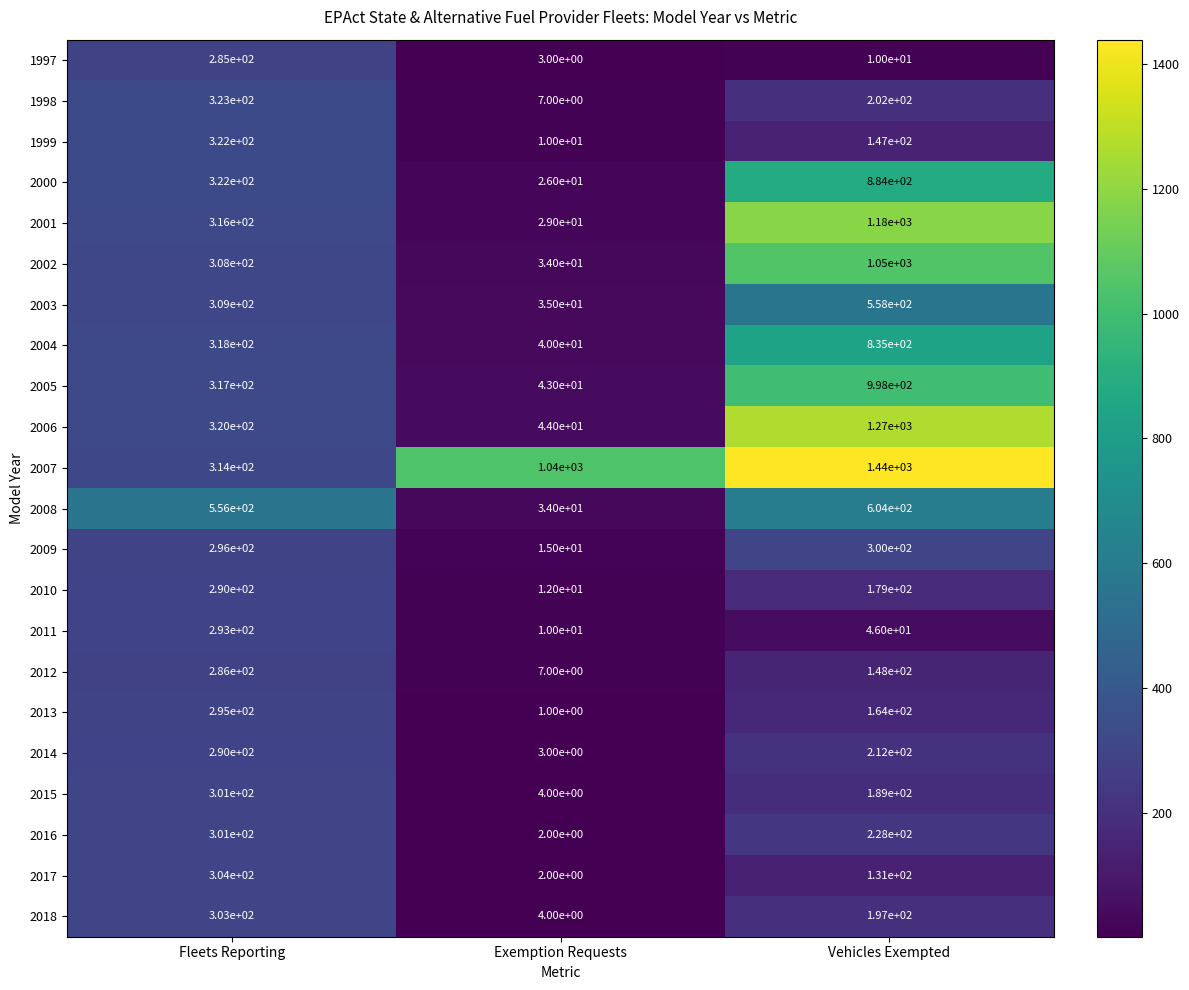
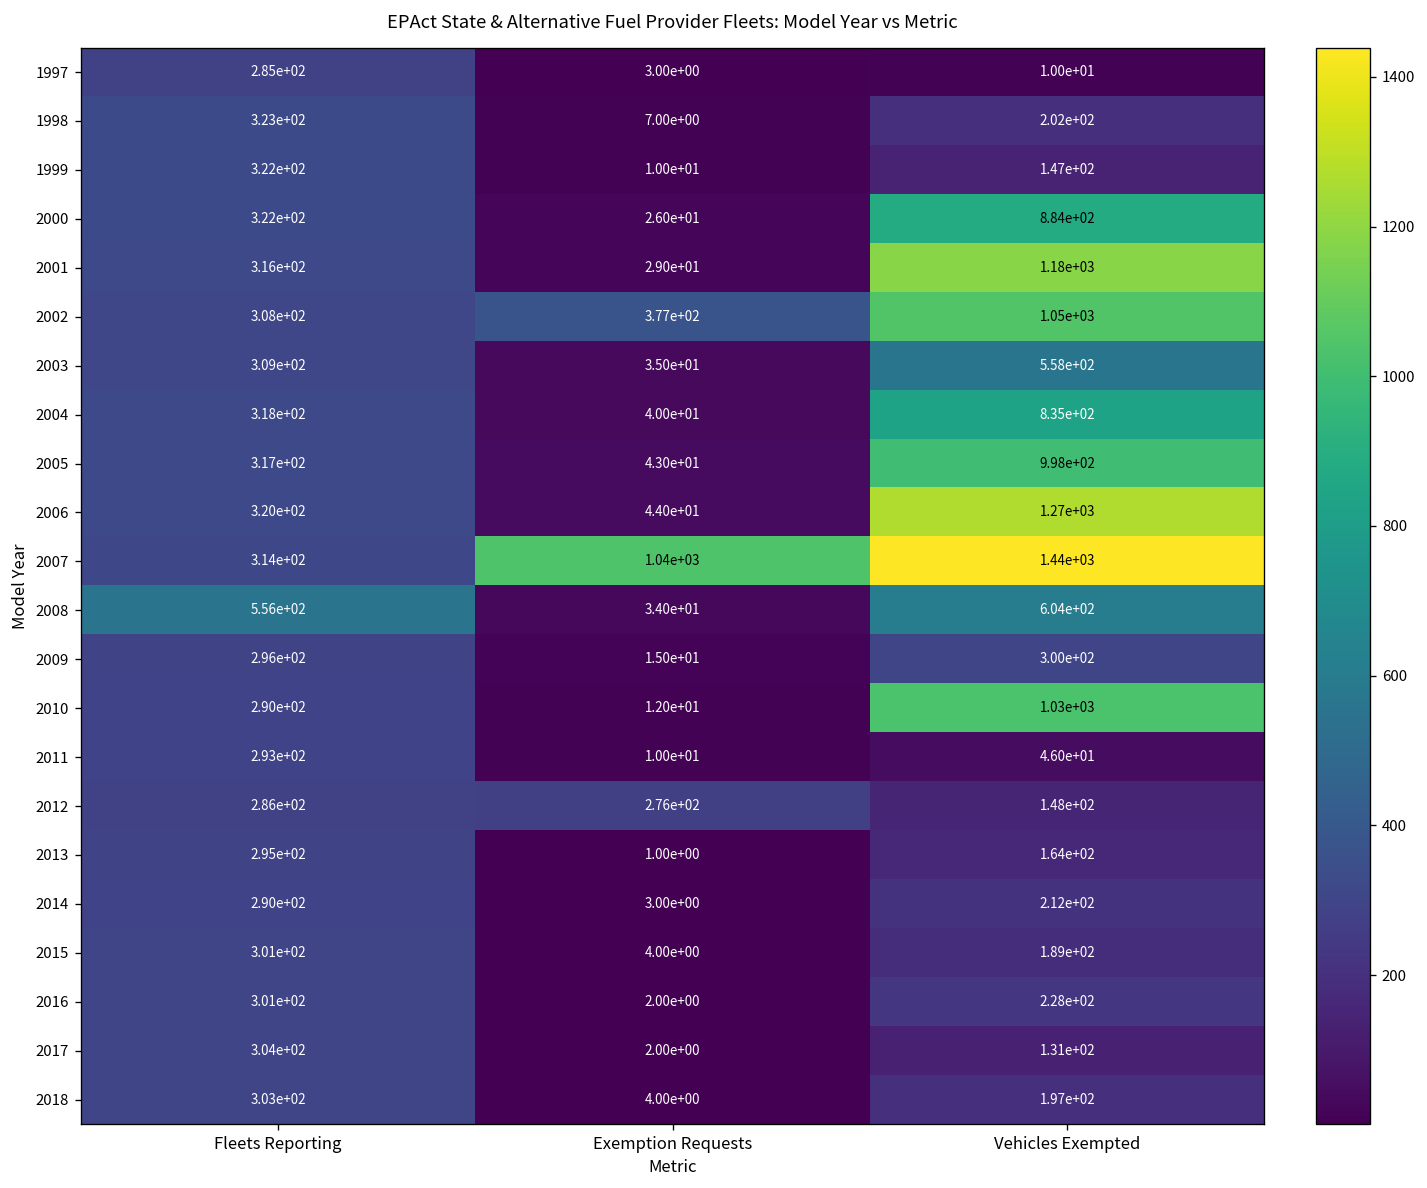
  {
    "1997": {
      "Fleets Reporting": "2.85e+02",
      "Exemption Requests": "3.00e+00",
      "Vehicles Exempted": "1.00e+01"
    },
    "1998": {
      "Fleets Reporting": "3.23e+02",
      "Exemption Requests": "7.00e+00",
      "Vehicles Exempted": "2.02e+02"
    },
    "1999": {
      "Fleets Reporting": "3.22e+02",
      "Exemption Requests": "1.00e+01",
      "Vehicles Exempted": "1.47e+02"
    },
    "2000": {
      "Fleets Reporting": "3.22e+02",
      "Exemption Requests": "2.60e+01",
      "Vehicles Exempted": "8.84e+02"
    },
    "2001": {
      "Fleets Reporting": "3.16e+02",
      "Exemption Requests": "2.90e+01",
      "Vehicles Exempted": "1.18e+03"
    },
    "2002": {
      "Fleets Reporting": "3.08e+02",
-     "Exemption Requests": "3.40e+01",
+     "Exemption Requests": "3.77e+02",
      "Vehicles Exempted": "1.05e+03"
    },
    "2003": {
      "Fleets Reporting": "3.09e+02",
      "Exemption Requests": "3.50e+01",
      "Vehicles Exempted": "5.58e+02"
    },
    "2004": {
      "Fleets Reporting": "3.18e+02",
      "Exemption Requests": "4.00e+01",
      "Vehicles Exempted": "8.35e+02"
    },
    "2005": {
      "Fleets Reporting": "3.17e+02",
      "Exemption Requests": "4.30e+01",
      "Vehicles Exempted": "9.98e+02"
    },
    "2006": {
      "Fleets Reporting": "3.20e+02",
      "Exemption Requests": "4.40e+01",
      "Vehicles Exempted": "1.27e+03"
    },
    "2007": {
      "Fleets Reporting": "3.14e+02",
      "Exemption Requests": "1.04e+03",
      "Vehicles Exempted": "1.44e+03"
    },
    "2008": {
      "Fleets Reporting": "5.56e+02",
      "Exemption Requests": "3.40e+01",
      "Vehicles Exempted": "6.04e+02"
    },
    "2009": {
      "Fleets Reporting": "2.96e+02",
      "Exemption Requests": "1.50e+01",
      "Vehicles Exempted": "3.00e+02"
    },
    "2010": {
      "Fleets Reporting": "2.90e+02",
      "Exemption Requests": "1.20e+01",
-     "Vehicles Exempted": "1.79e+02"
+     "Vehicles Exempted": "1.03e+03"
    },
    "2011": {
      "Fleets Reporting": "2.93e+02",
      "Exemption Requests": "1.00e+01",
      "Vehicles Exempted": "4.60e+01"
    },
    "2012": {
      "Fleets Reporting": "2.86e+02",
-     "Exemption Requests": "7.00e+00",
+     "Exemption Requests": "2.76e+02",
      "Vehicles Exempted": "1.48e+02"
    },
    "2013": {
      "Fleets Reporting": "2.95e+02",
      "Exemption Requests": "1.00e+00",
      "Vehicles Exempted": "1.64e+02"
    },
    "2014": {
      "Fleets Reporting": "2.90e+02",
      "Exemption Requests": "3.00e+00",
      "Vehicles Exempted": "2.12e+02"
    },
    "2015": {
      "Fleets Reporting": "3.01e+02",
      "Exemption Requests": "4.00e+00",
      "Vehicles Exempted": "1.89e+02"
    },
    "2016": {
      "Fleets Reporting": "3.01e+02",
      "Exemption Requests": "2.00e+00",
      "Vehicles Exempted": "2.28e+02"
    },
    "2017": {
      "Fleets Reporting": "3.04e+02",
      "Exemption Requests": "2.00e+00",
      "Vehicles Exempted": "1.31e+02"
    },
    "2018": {
      "Fleets Reporting": "3.03e+02",
      "Exemption Requests": "4.00e+00",
      "Vehicles Exempted": "1.97e+02"
    }
  }
